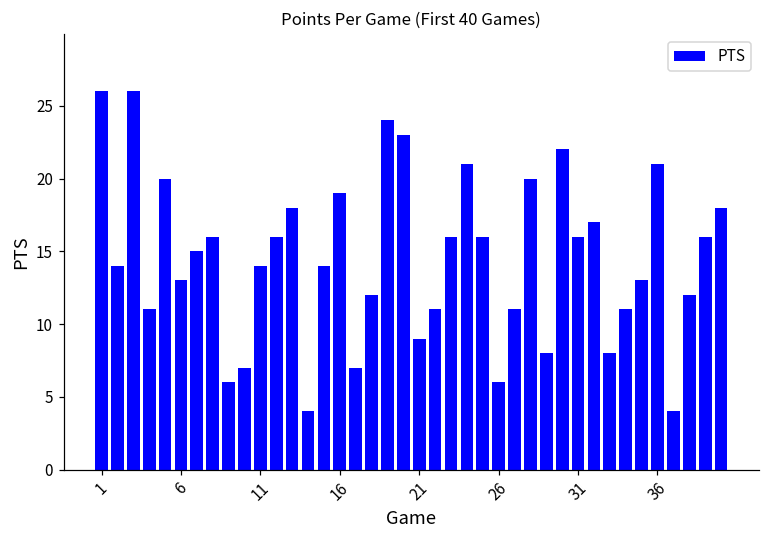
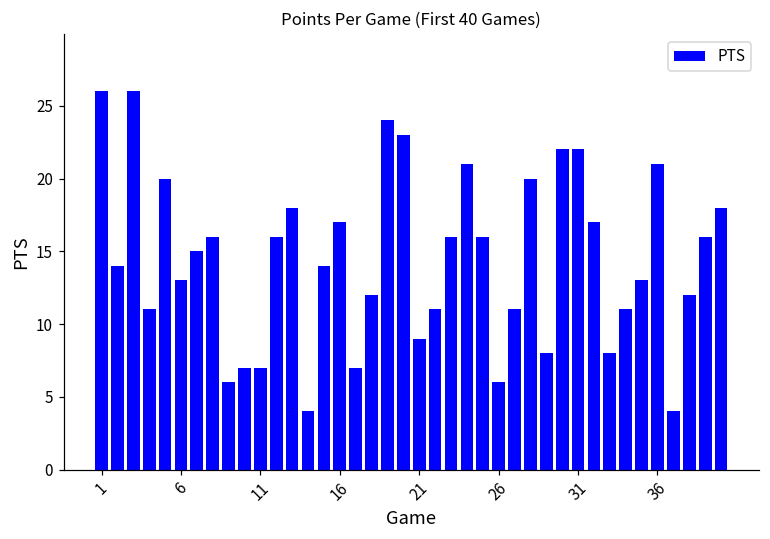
  {
    "1": 26,
    "6": 13,
-   "11": 14,
-   "16": 19,
+   "11": 7,
+   "16": 17,
    "21": 9,
    "26": 6,
-   "31": 16,
+   "31": 22,
    "36": 21
  }
